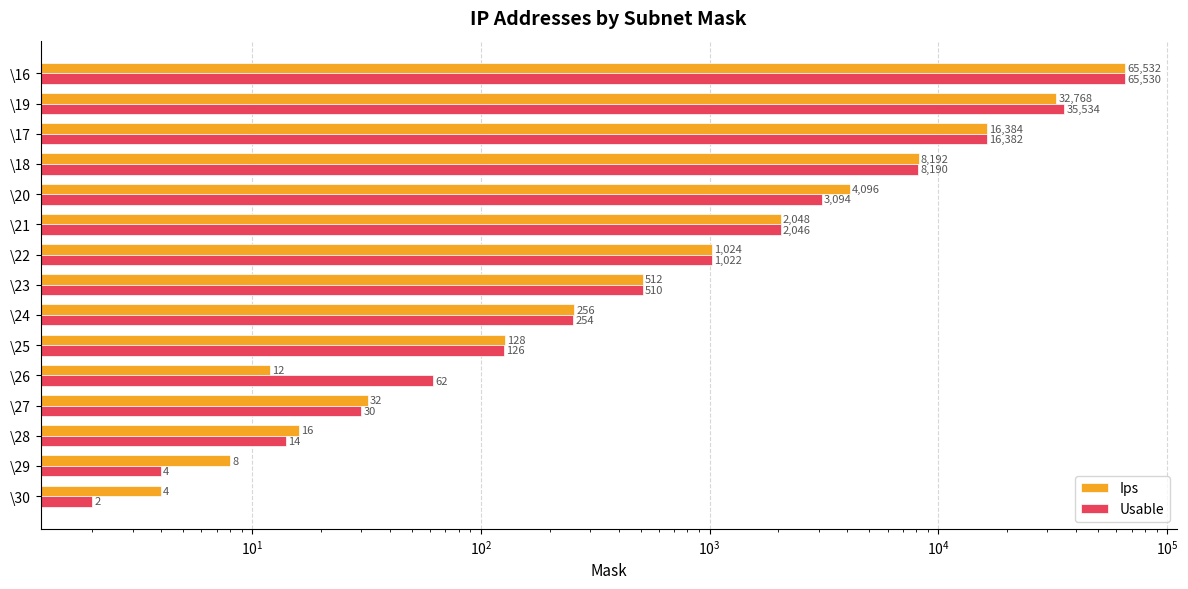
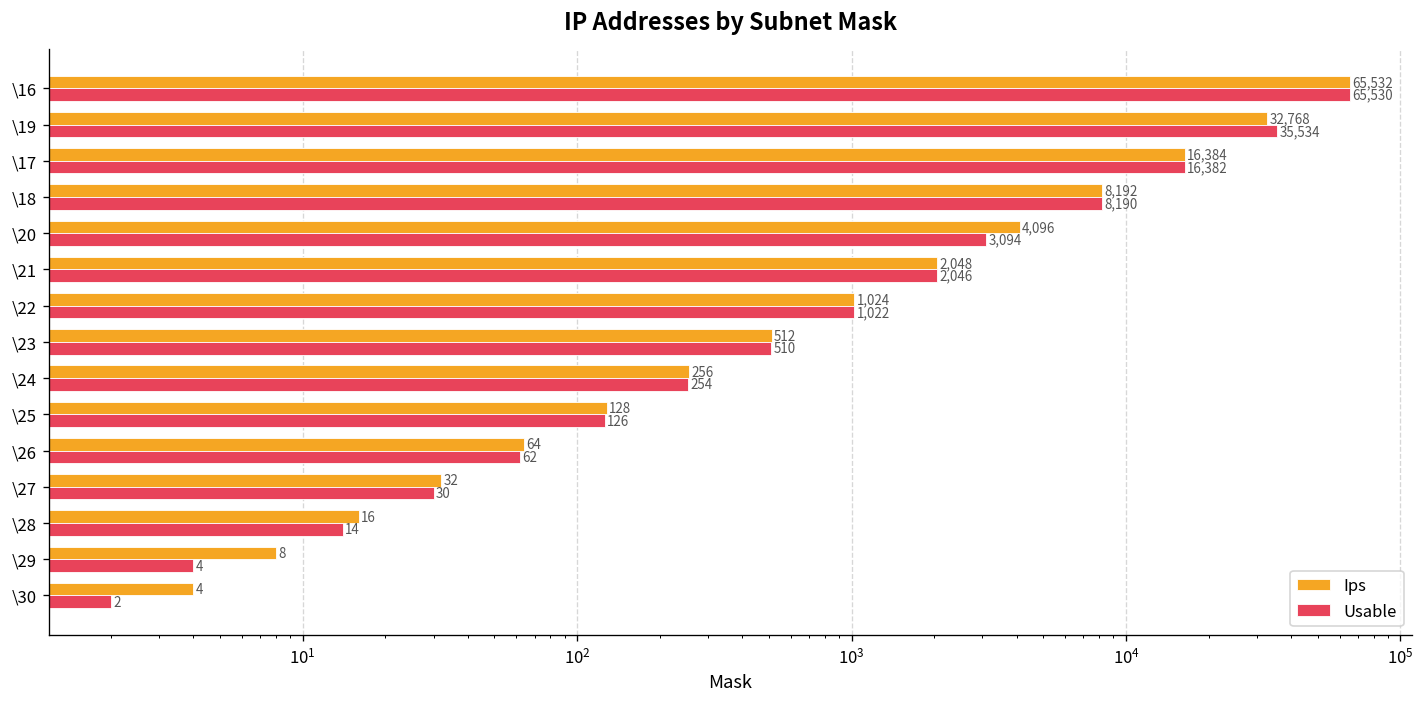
  {
    "Ips": {
      "\\16": "65,532",
      "\\19": "32,768",
      "\\17": "16,384",
      "\\18": "8,192",
      "\\20": "4,096",
      "\\21": "2,048",
      "\\22": "1,024",
      "\\23": "512",
      "\\24": "256",
      "\\25": "128",
-     "\\26": "12",
+     "\\26": "64",
      "\\27": "32",
      "\\28": "16",
      "\\29": "8",
      "\\30": "4"
    },
    "Usable": {
      "\\16": "65,530",
      "\\19": "35,534",
      "\\17": "16,382",
      "\\18": "8,190",
      "\\20": "3,094",
      "\\21": "2,046",
      "\\22": "1,022",
      "\\23": "510",
      "\\24": "254",
      "\\25": "126",
      "\\26": "62",
      "\\27": "30",
      "\\28": "14",
      "\\29": "4",
      "\\30": "2"
    }
  }
